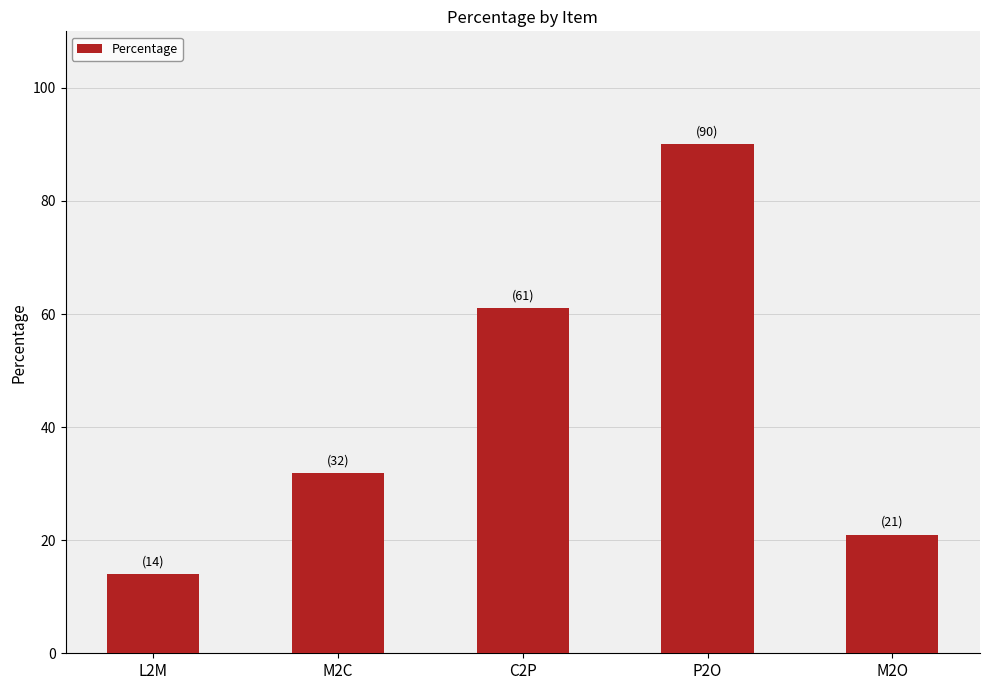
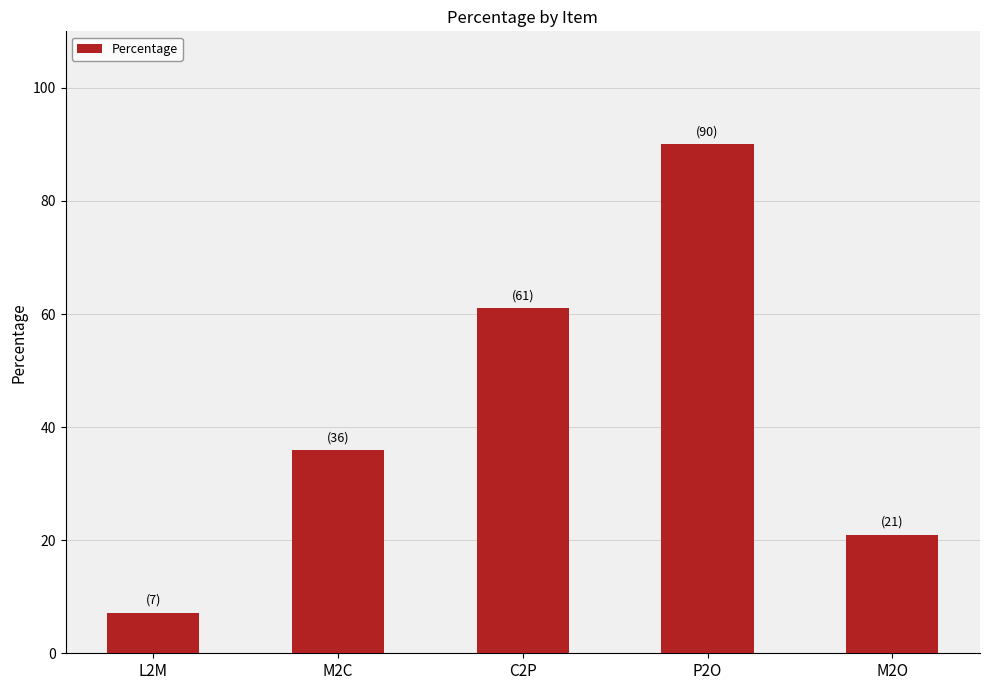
  {
-   "L2M": "(14)",
-   "M2C": "(32)",
+   "L2M": "(7)",
+   "M2C": "(36)",
    "C2P": "(61)",
    "P2O": "(90)",
    "M2O": "(21)"
  }
